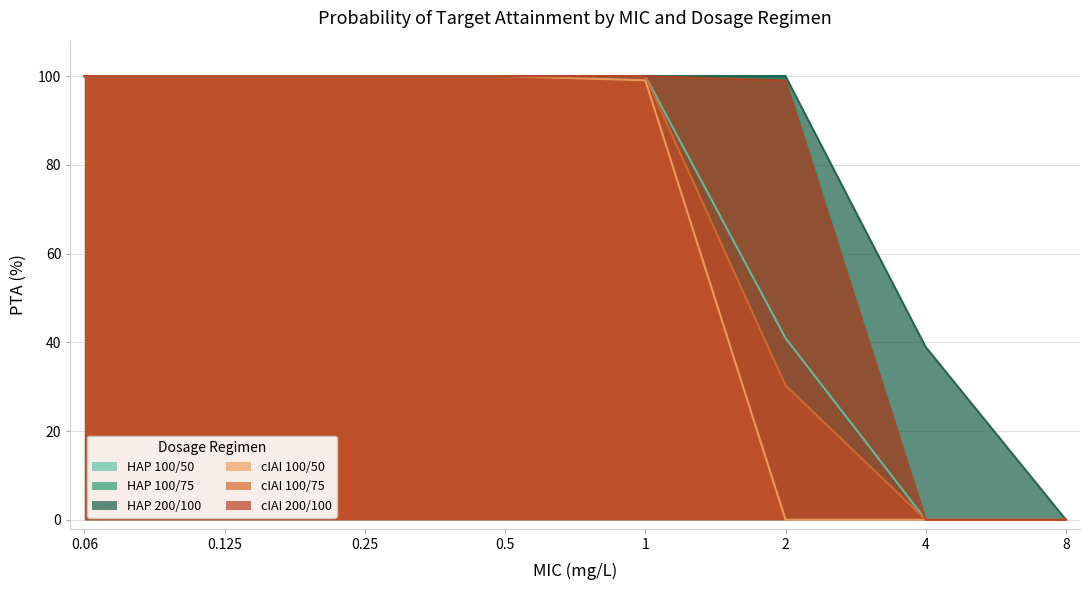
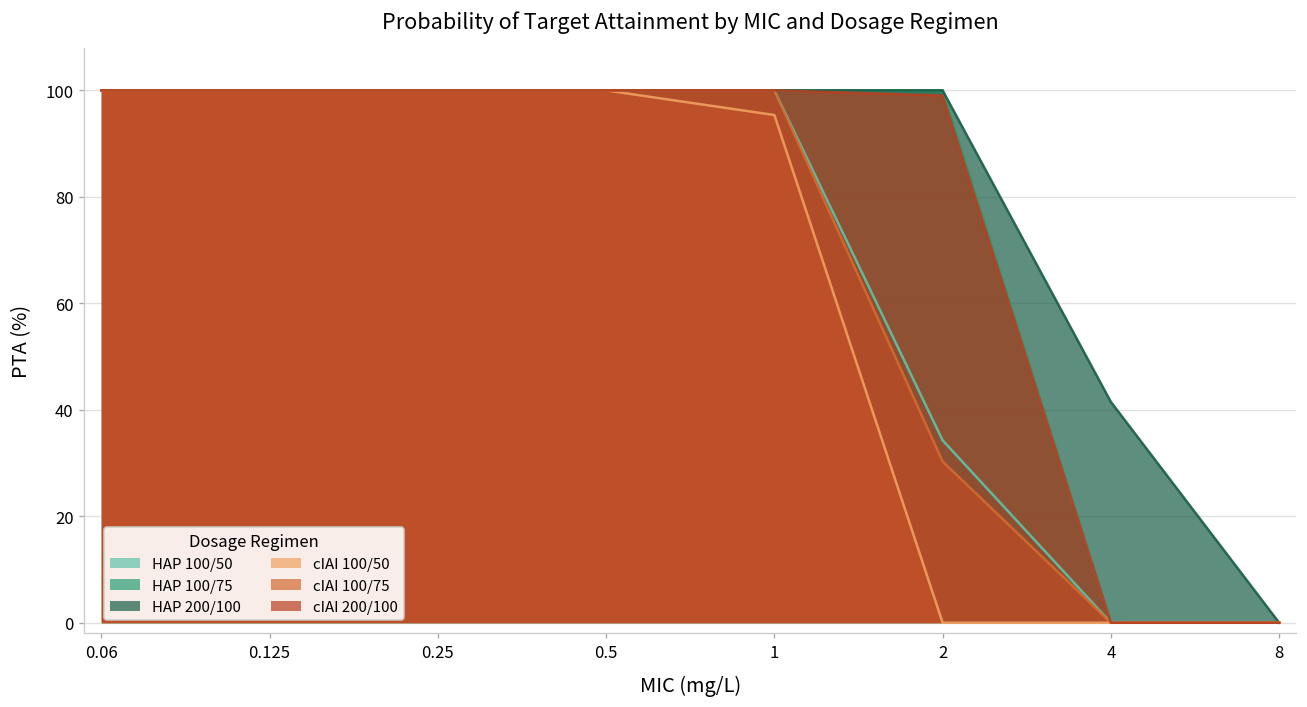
  {
    "HAP 100/50": {
-     "2": 41
+     "2": 34
    },
    "HAP 200/100": {
-     "4": 39
+     "4": 41
    },
    "cIAI 100/50": {
-     "1": 99,
+     "1": 95,
      "2": 0
    }
  }
